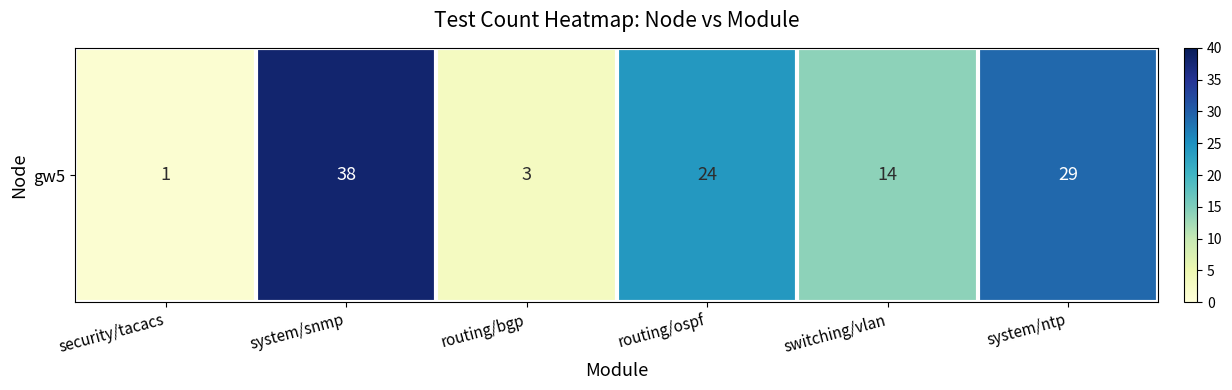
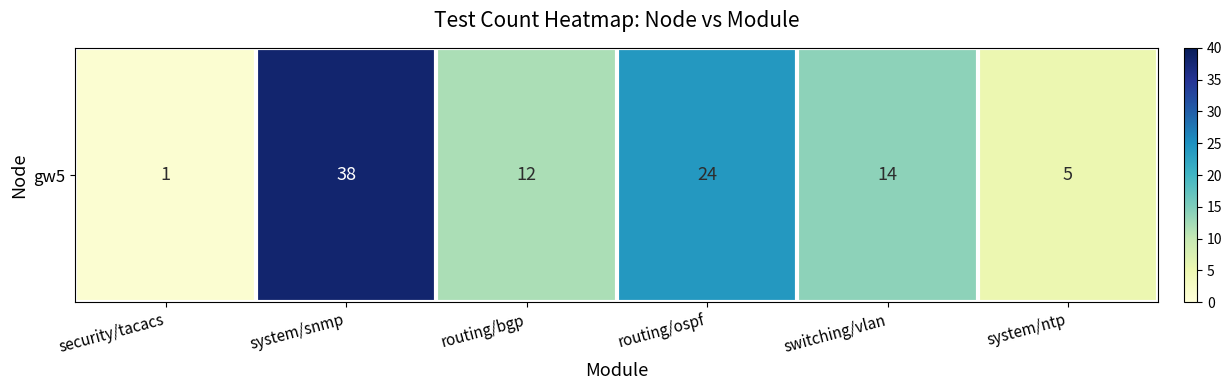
  {
    "gw5": {
      "security/tacacs": 1,
      "system/snmp": 38,
-     "routing/bgp": 3,
+     "routing/bgp": 12,
      "routing/ospf": 24,
      "switching/vlan": 14,
-     "system/ntp": 29
+     "system/ntp": 5
    }
  }
